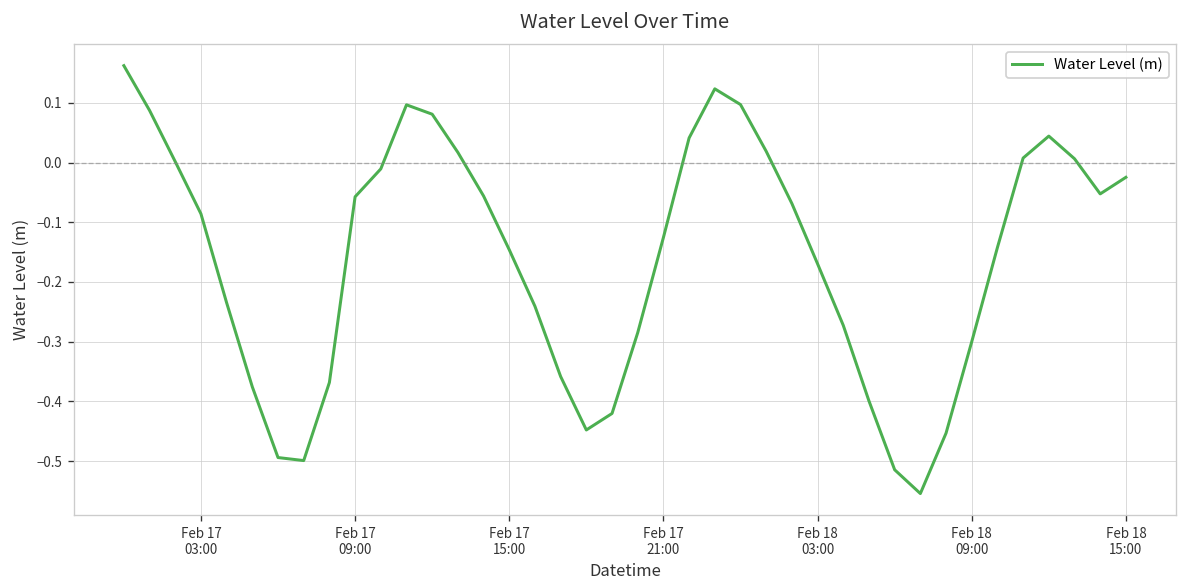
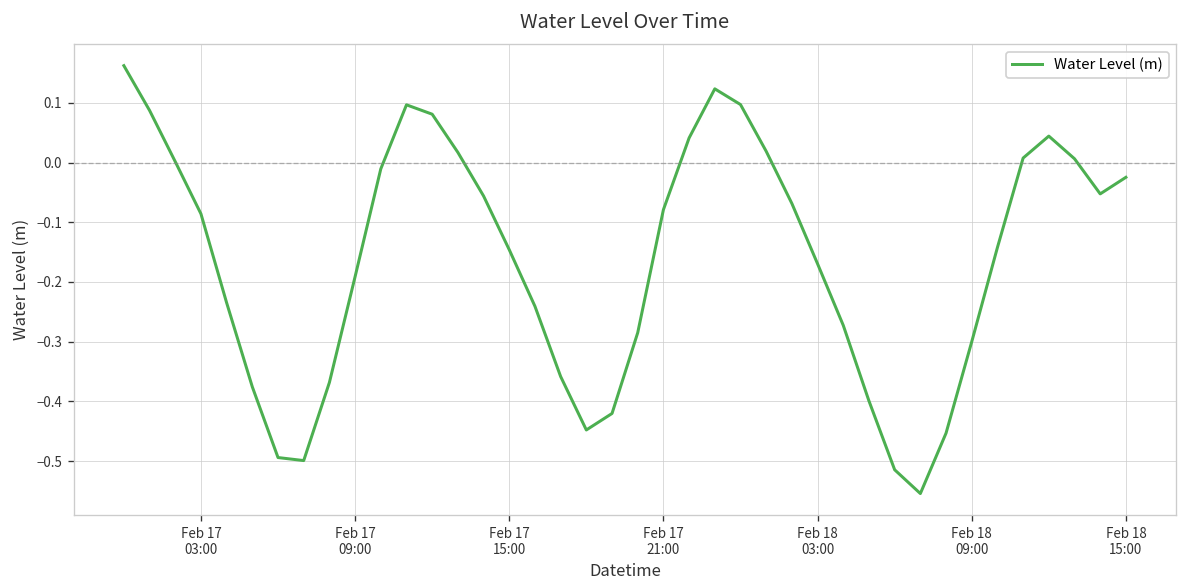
  {
    "Feb 17 03:00": -0.09,
-   "Feb 17 09:00": -0.06,
+   "Feb 17 09:00": -0.19,
    "Feb 17 15:00": -0.15,
-   "Feb 17 21:00": -0.13,
+   "Feb 17 21:00": -0.08,
    "Feb 18 03:00": -0.17,
    "Feb 18 09:00": -0.30,
    "Feb 18 15:00": -0.02
  }
